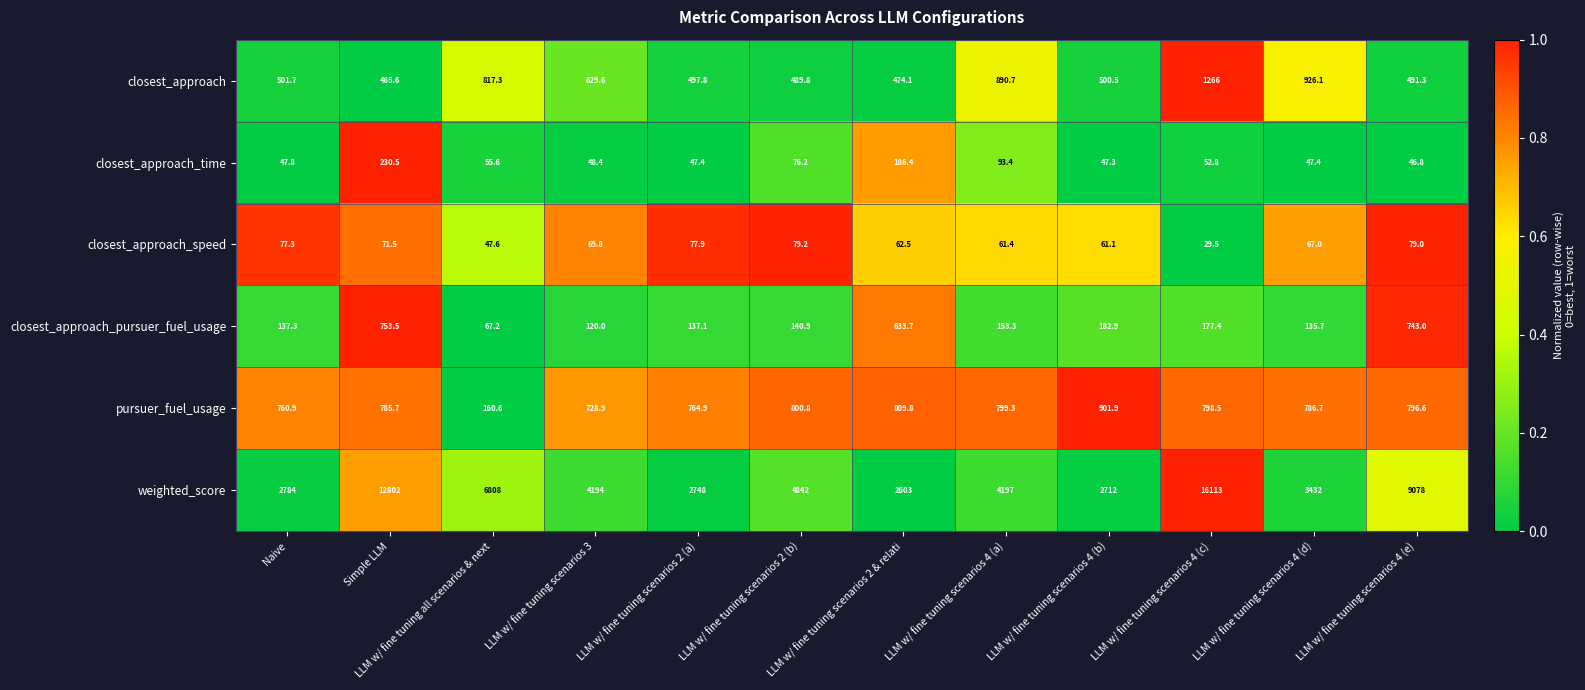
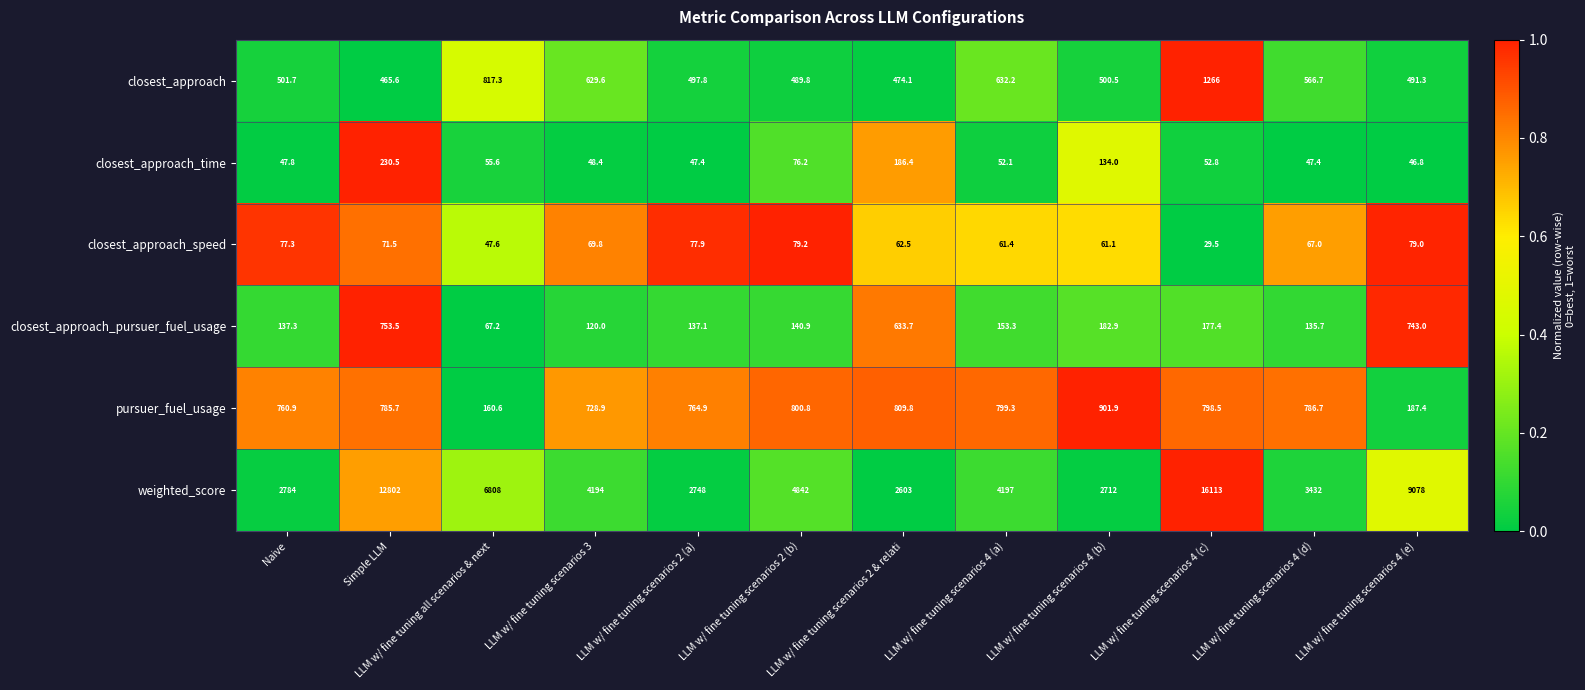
  {
    "closest_approach": {
      "Naive": 501.7,
      "Simple LLM": 465.6,
      "LLM w/ fine tuning all scenarios & next": 817.3,
      "LLM w/ fine tuning scenarios 3": 629.6,
      "LLM w/ fine tuning scenarios 2 (a)": 497.8,
      "LLM w/ fine tuning scenarios 2 (b)": 489.8,
      "LLM w/ fine tuning scenarios 2 & relati": 474.1,
-     "LLM w/ fine tuning scenarios 4 (a)": 890.7,
+     "LLM w/ fine tuning scenarios 4 (a)": 632.2,
      "LLM w/ fine tuning scenarios 4 (b)": 500.5,
      "LLM w/ fine tuning scenarios 4 (c)": 1266,
-     "LLM w/ fine tuning scenarios 4 (d)": 926.1,
+     "LLM w/ fine tuning scenarios 4 (d)": 566.7,
      "LLM w/ fine tuning scenarios 4 (e)": 491.3
    },
    "closest_approach_time": {
      "Naive": 47.8,
      "Simple LLM": 230.5,
      "LLM w/ fine tuning all scenarios & next": 55.6,
      "LLM w/ fine tuning scenarios 3": 48.4,
      "LLM w/ fine tuning scenarios 2 (a)": 47.4,
      "LLM w/ fine tuning scenarios 2 (b)": 76.2,
      "LLM w/ fine tuning scenarios 2 & relati": 186.4,
-     "LLM w/ fine tuning scenarios 4 (a)": 93.4,
-     "LLM w/ fine tuning scenarios 4 (b)": 47.3,
+     "LLM w/ fine tuning scenarios 4 (a)": 52.1,
+     "LLM w/ fine tuning scenarios 4 (b)": 134.0,
      "LLM w/ fine tuning scenarios 4 (c)": 52.8,
      "LLM w/ fine tuning scenarios 4 (d)": 47.4,
      "LLM w/ fine tuning scenarios 4 (e)": 46.8
    },
    "closest_approach_speed": {
      "Naive": 77.3,
      "Simple LLM": 71.5,
      "LLM w/ fine tuning all scenarios & next": 47.6,
      "LLM w/ fine tuning scenarios 3": 69.8,
      "LLM w/ fine tuning scenarios 2 (a)": 77.9,
      "LLM w/ fine tuning scenarios 2 (b)": 79.2,
      "LLM w/ fine tuning scenarios 2 & relati": 62.5,
      "LLM w/ fine tuning scenarios 4 (a)": 61.4,
      "LLM w/ fine tuning scenarios 4 (b)": 61.1,
      "LLM w/ fine tuning scenarios 4 (c)": 29.5,
      "LLM w/ fine tuning scenarios 4 (d)": 67.0,
      "LLM w/ fine tuning scenarios 4 (e)": 79.0
    },
    "closest_approach_pursuer_fuel_usage": {
      "Naive": 137.3,
      "Simple LLM": 753.5,
      "LLM w/ fine tuning all scenarios & next": 67.2,
      "LLM w/ fine tuning scenarios 3": 120.0,
      "LLM w/ fine tuning scenarios 2 (a)": 137.1,
      "LLM w/ fine tuning scenarios 2 (b)": 140.9,
      "LLM w/ fine tuning scenarios 2 & relati": 633.7,
      "LLM w/ fine tuning scenarios 4 (a)": 153.3,
      "LLM w/ fine tuning scenarios 4 (b)": 182.9,
      "LLM w/ fine tuning scenarios 4 (c)": 177.4,
      "LLM w/ fine tuning scenarios 4 (d)": 135.7,
      "LLM w/ fine tuning scenarios 4 (e)": 743.0
    },
    "pursuer_fuel_usage": {
      "Naive": 760.9,
      "Simple LLM": 785.7,
      "LLM w/ fine tuning all scenarios & next": 160.6,
      "LLM w/ fine tuning scenarios 3": 728.9,
      "LLM w/ fine tuning scenarios 2 (a)": 764.9,
      "LLM w/ fine tuning scenarios 2 (b)": 800.8,
      "LLM w/ fine tuning scenarios 2 & relati": 809.8,
      "LLM w/ fine tuning scenarios 4 (a)": 799.3,
      "LLM w/ fine tuning scenarios 4 (b)": 901.9,
      "LLM w/ fine tuning scenarios 4 (c)": 798.5,
      "LLM w/ fine tuning scenarios 4 (d)": 786.7,
-     "LLM w/ fine tuning scenarios 4 (e)": 796.6
+     "LLM w/ fine tuning scenarios 4 (e)": 187.4
    },
    "weighted_score": {
      "Naive": 2784,
      "Simple LLM": 12802,
      "LLM w/ fine tuning all scenarios & next": 6808,
      "LLM w/ fine tuning scenarios 3": 4194,
      "LLM w/ fine tuning scenarios 2 (a)": 2748,
      "LLM w/ fine tuning scenarios 2 (b)": 4842,
      "LLM w/ fine tuning scenarios 2 & relati": 2603,
      "LLM w/ fine tuning scenarios 4 (a)": 4197,
      "LLM w/ fine tuning scenarios 4 (b)": 2712,
      "LLM w/ fine tuning scenarios 4 (c)": 16113,
      "LLM w/ fine tuning scenarios 4 (d)": 3432,
      "LLM w/ fine tuning scenarios 4 (e)": 9078
    }
  }
